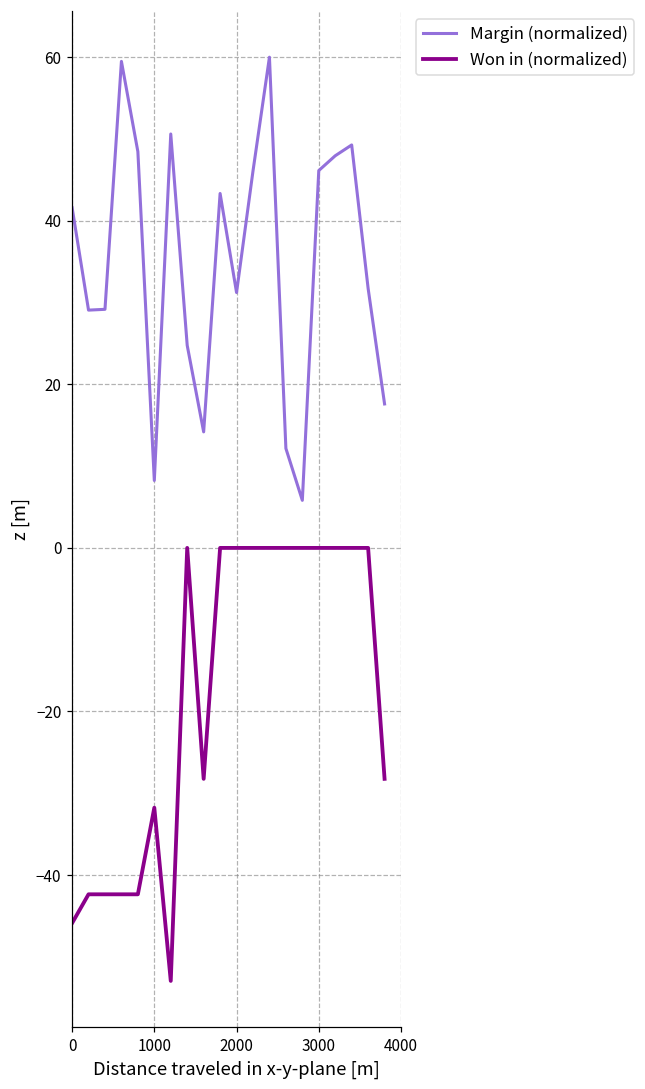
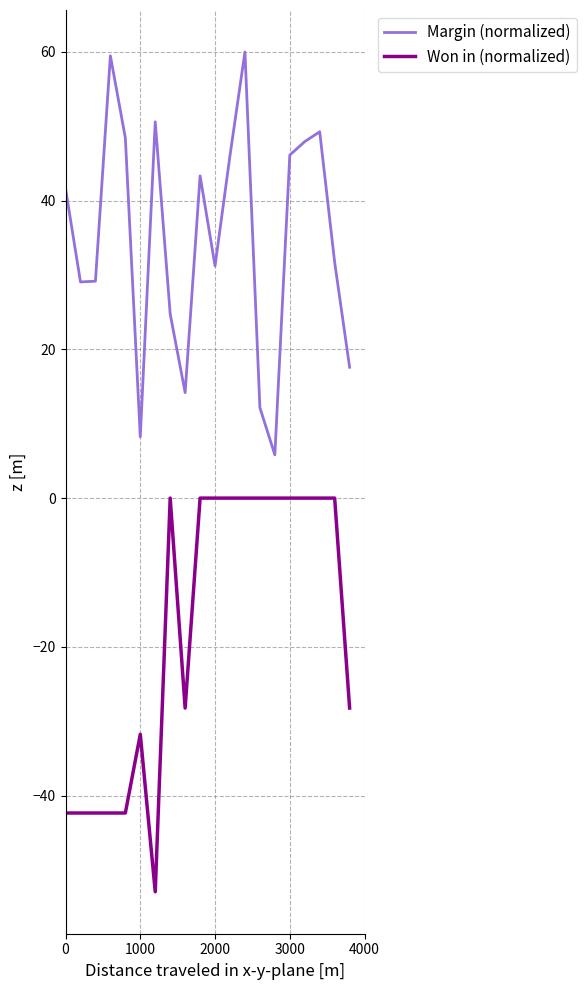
  {
    "Margin (normalized)": {
      "0": 42,
      "1000": 8,
      "2000": 31,
      "3000": 46
    },
    "Won in (normalized)": {
-     "0": -46,
+     "0": -42,
      "1000": -32,
      "2000": 0,
      "3000": 0
    }
  }
